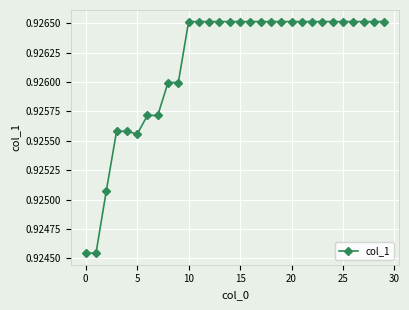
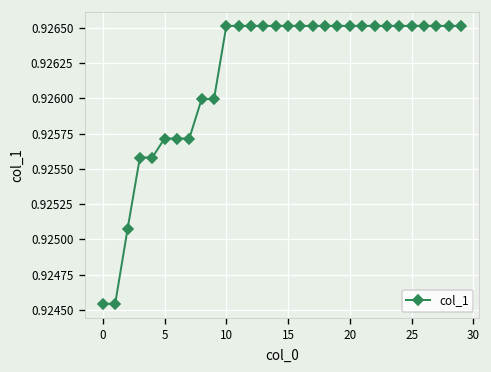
  {
    "0": 0.92454,
-   "5": 0.92556,
+   "5": 0.92572,
    "10": 0.92651,
    "15": 0.92651,
    "20": 0.92651,
    "25": 0.92651
  }
